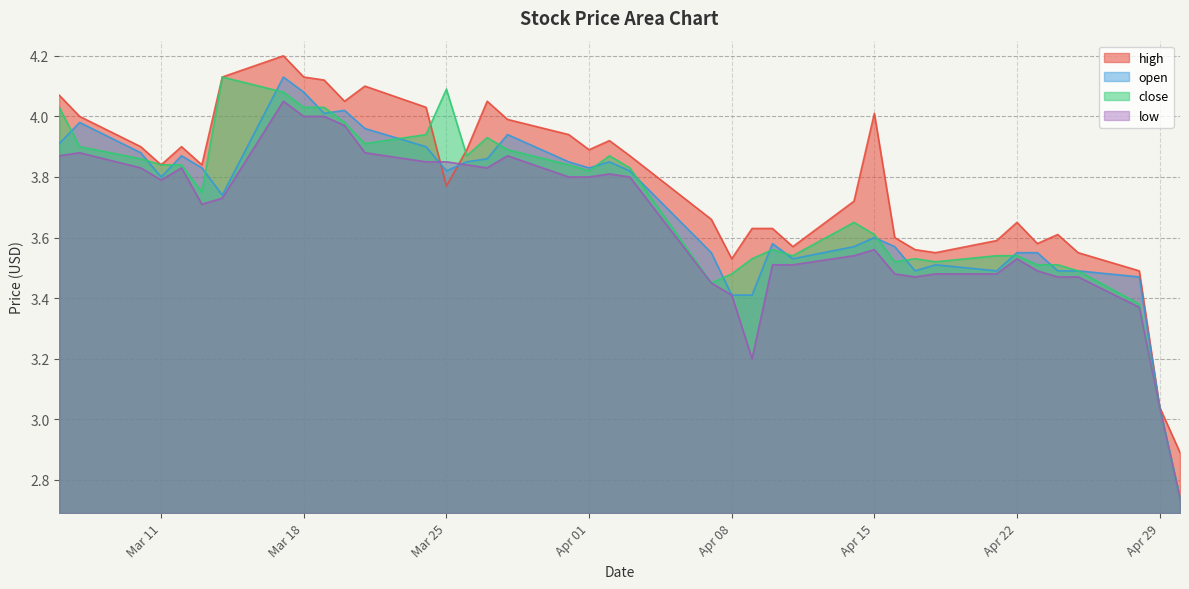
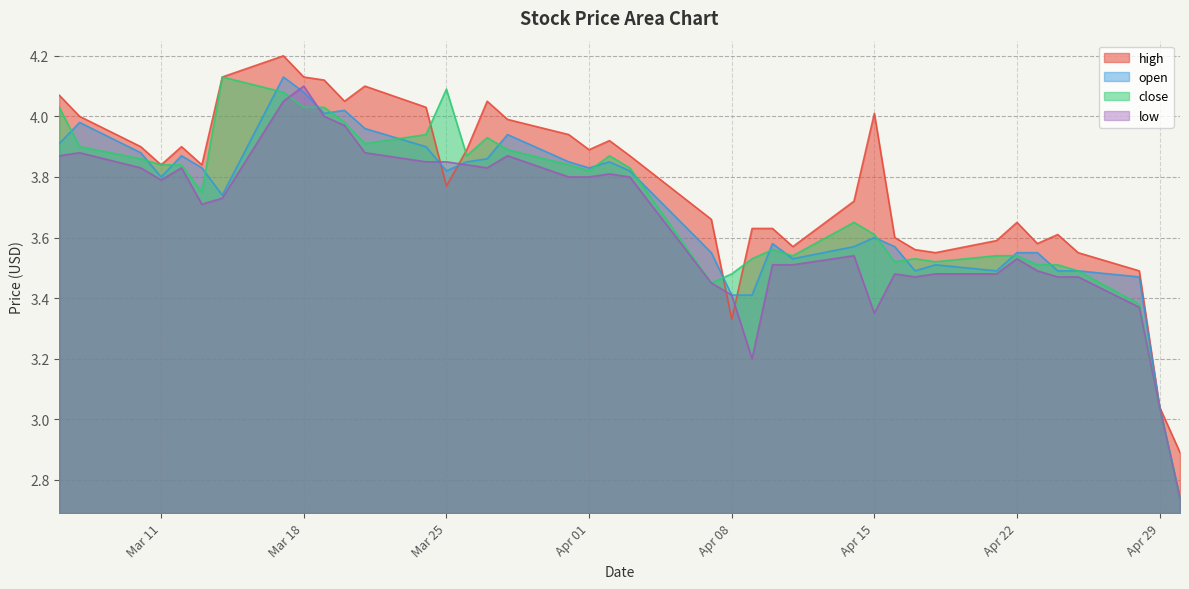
  {
    "high": {
      "Mar 18": 4.13,
      "Mar 25": 3.77,
      "Apr 01": 3.89,
-     "Apr 08": 3.53,
+     "Apr 08": 3.33,
      "Apr 15": 4.01,
      "Apr 22": 3.65
    },
    "open": {
      "Mar 11": 3.80,
      "Mar 18": 4.08,
      "Mar 25": 3.82,
      "Apr 01": 3.83,
      "Apr 15": 3.60,
      "Apr 22": 3.55
    },
    "close": {
      "Mar 18": 4.03,
      "Mar 25": 4.09,
      "Apr 01": 3.82,
      "Apr 08": 3.48,
      "Apr 15": 3.61,
      "Apr 22": 3.54
    },
    "low": {
      "Mar 11": 3.79,
-     "Mar 18": 4.0,
+     "Mar 18": 4.1,
      "Mar 25": 3.85,
      "Apr 01": 3.80,
-     "Apr 15": 3.56,
+     "Apr 15": 3.35,
      "Apr 22": 3.53
    }
  }
